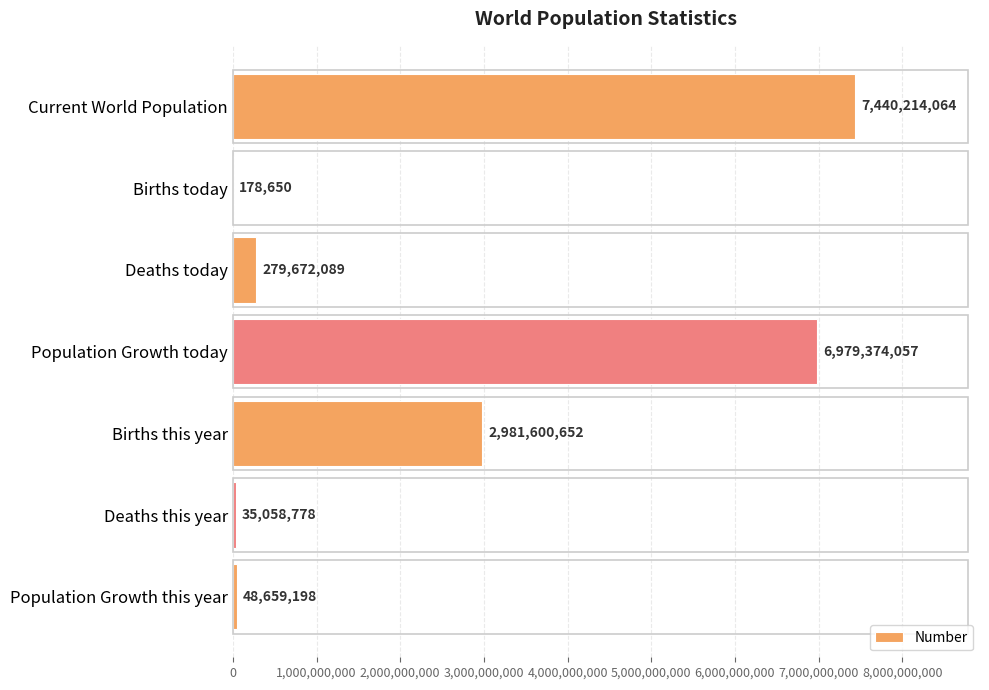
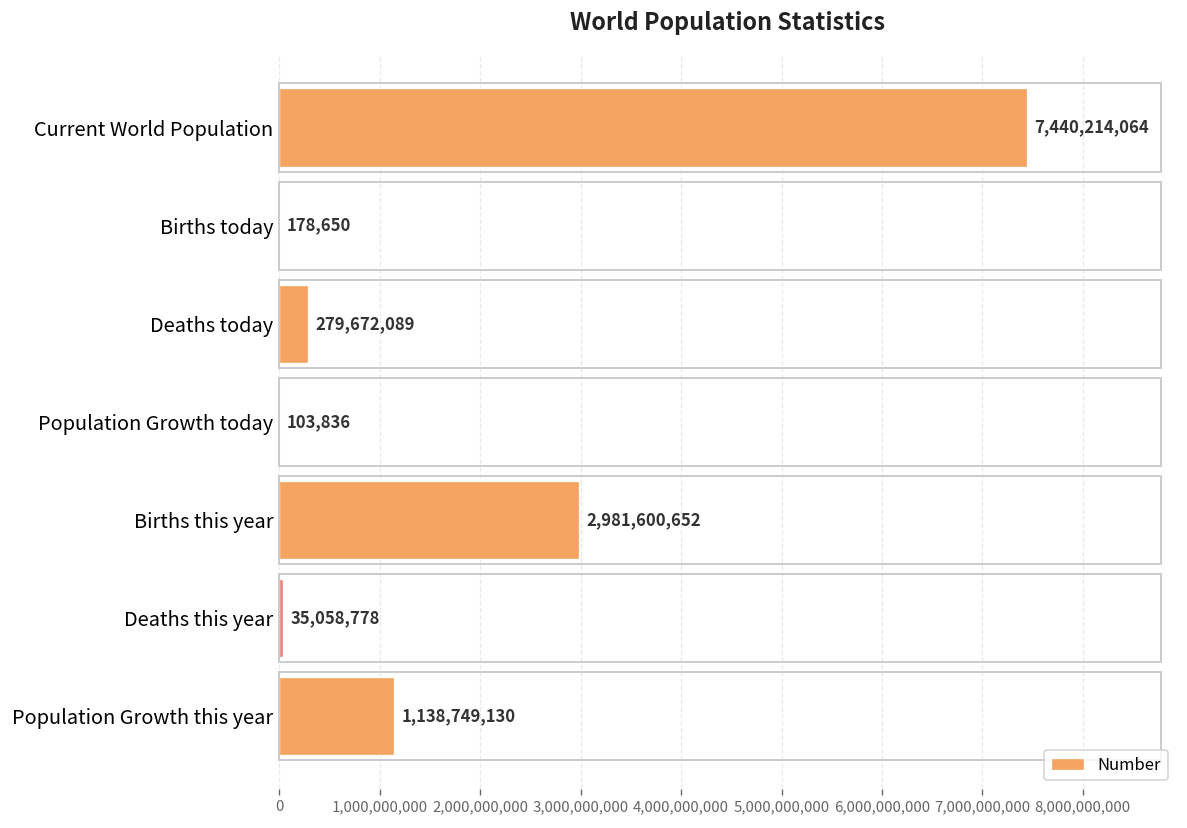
  {
    "Current World Population": "7,440,214,064",
    "Births today": "178,650",
    "Deaths today": "279,672,089",
-   "Population Growth today": "6,979,374,057",
+   "Population Growth today": "103,836",
    "Births this year": "2,981,600,652",
    "Deaths this year": "35,058,778",
-   "Population Growth this year": "48,659,198"
+   "Population Growth this year": "1,138,749,130"
  }
